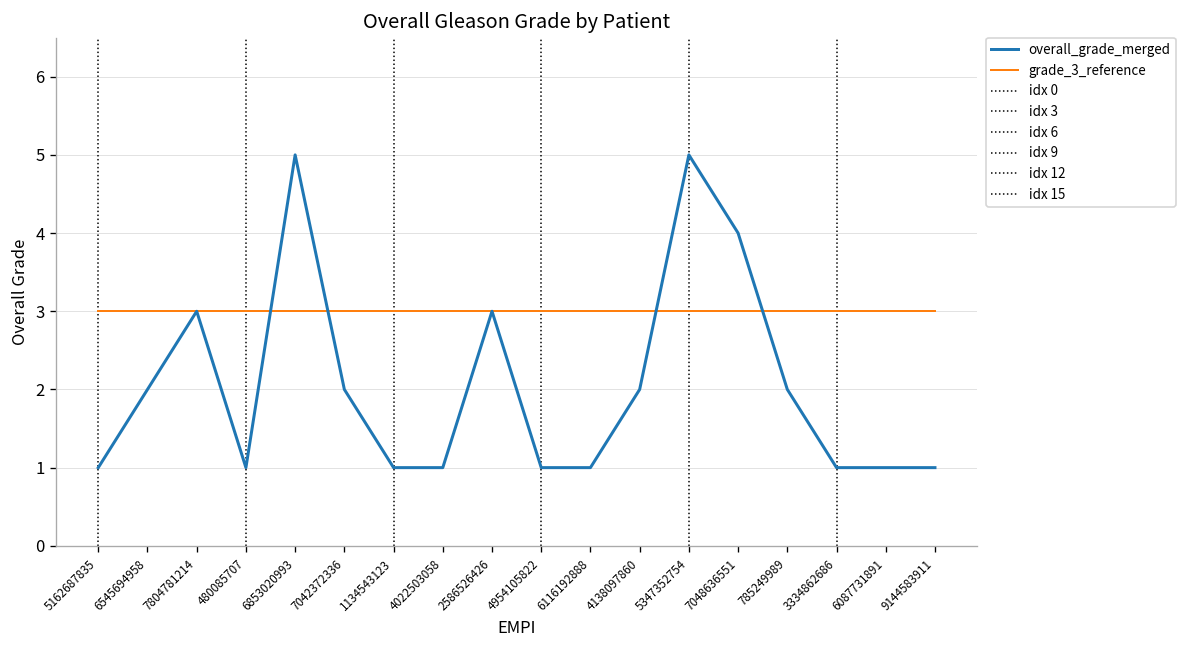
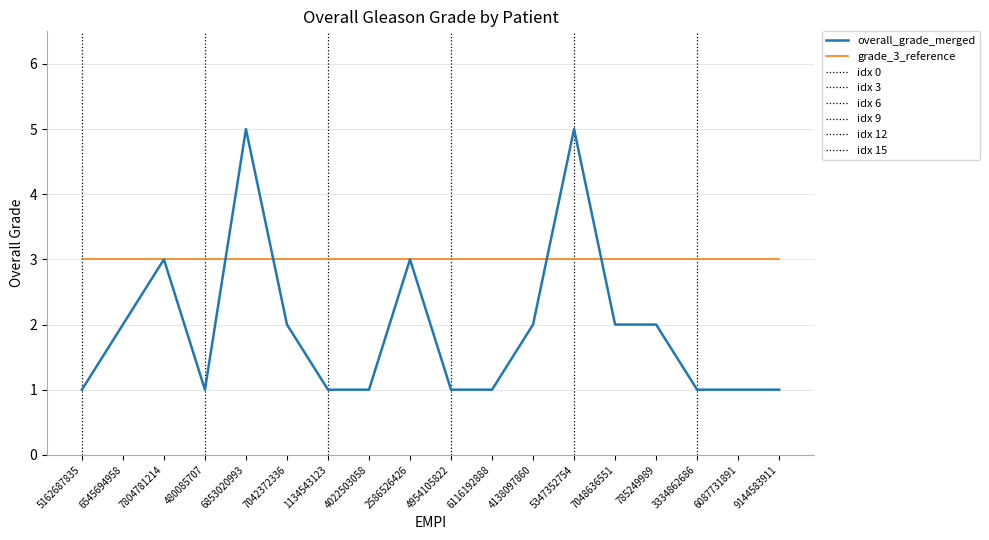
  {
    "overall_grade_merged": {
      "5162687835": 1,
      "6545694958": 2,
      "480085707": 1,
      "6853020993": 5,
      "7042372336": 2,
      "1134543123": 1,
      "4022503058": 1,
      "4954105822": 1,
      "6116192888": 1,
      "4138097860": 2,
      "5347352754": 5,
-     "7048636551": 4,
+     "7048636551": 2,
      "785249989": 2,
      "3334862686": 1,
      "6087731891": 1,
      "9144583911": 1
    },
    "grade_3_reference": {
      "5162687835": 3,
      "6545694958": 3,
      "480085707": 3,
      "6853020993": 3,
      "7042372336": 3,
      "1134543123": 3,
      "4022503058": 3,
      "4954105822": 3,
      "6116192888": 3,
      "4138097860": 3,
      "5347352754": 3,
      "7048636551": 3,
      "785249989": 3,
      "3334862686": 3,
      "6087731891": 3,
      "9144583911": 3
    }
  }
